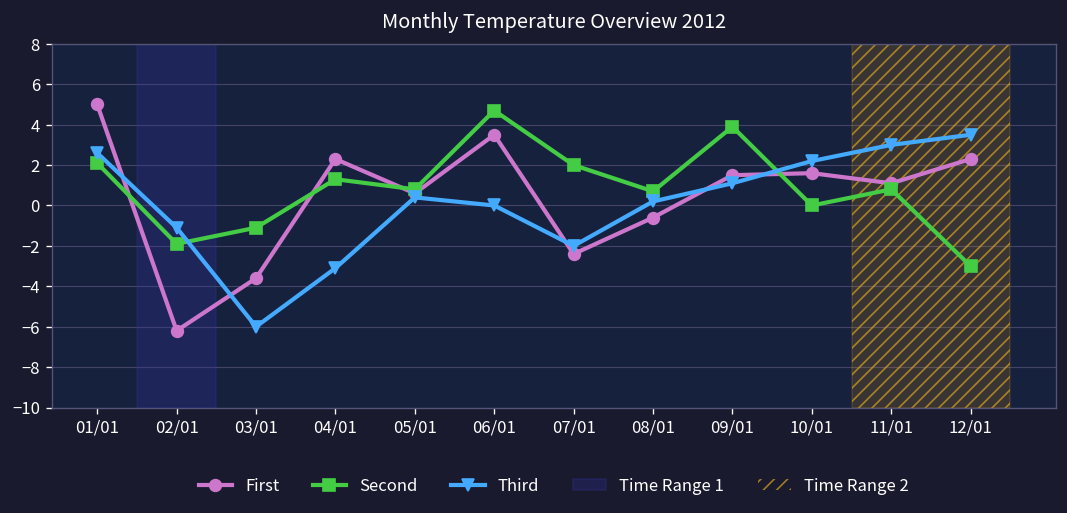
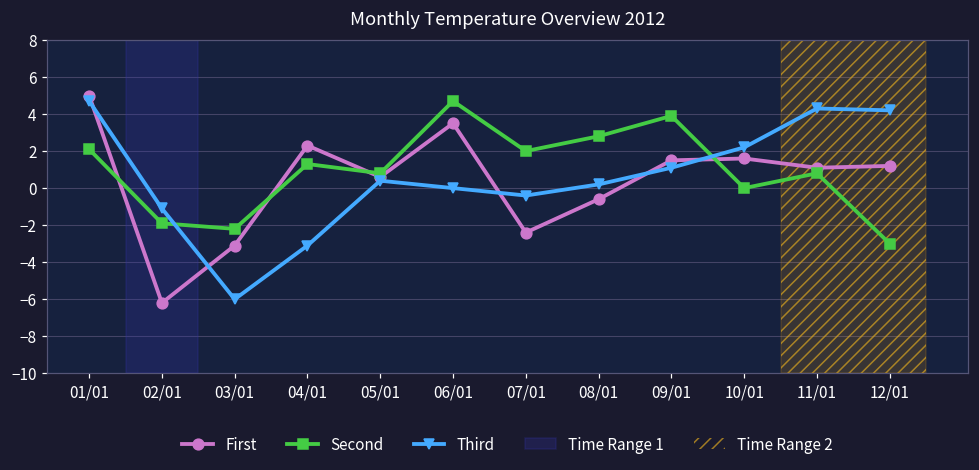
  {
    "First": {
      "01/01": 5.0,
      "02/01": -6.2,
-     "03/01": -3.6,
+     "03/01": -3.1,
      "04/01": 2.3,
      "05/01": 0.6,
      "06/01": 3.5,
      "07/01": -2.4,
      "08/01": -0.6,
      "09/01": 1.5,
      "10/01": 1.6,
      "11/01": 1.1,
-     "12/01": 2.3
+     "12/01": 1.2
    },
    "Second": {
      "01/01": 2.1,
      "02/01": -1.9,
-     "03/01": -1.1,
+     "03/01": -2.2,
      "04/01": 1.3,
      "05/01": 0.8,
      "06/01": 4.7,
      "07/01": 2.0,
-     "08/01": 0.7,
+     "08/01": 2.8,
      "09/01": 3.9,
      "10/01": 0.0,
      "11/01": 0.8,
      "12/01": -3.0
    },
    "Third": {
-     "01/01": 2.6,
+     "01/01": 4.7,
      "02/01": -1.1,
      "03/01": -6.0,
      "04/01": -3.1,
      "05/01": 0.4,
      "06/01": 0.0,
-     "07/01": -2.0,
+     "07/01": -0.4,
      "08/01": 0.2,
      "09/01": 1.1,
      "10/01": 2.2,
-     "11/01": 3.0,
-     "12/01": 3.5
+     "11/01": 4.3,
+     "12/01": 4.2
    }
  }
